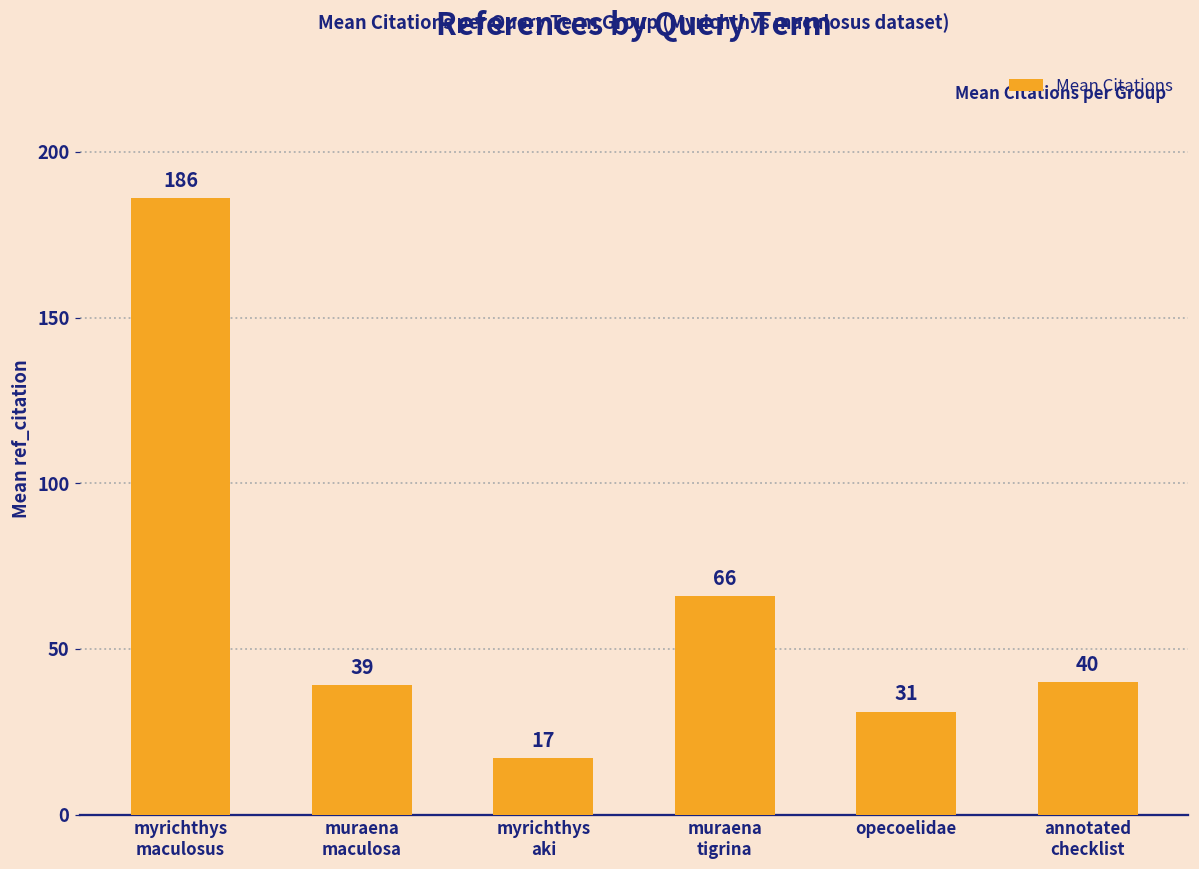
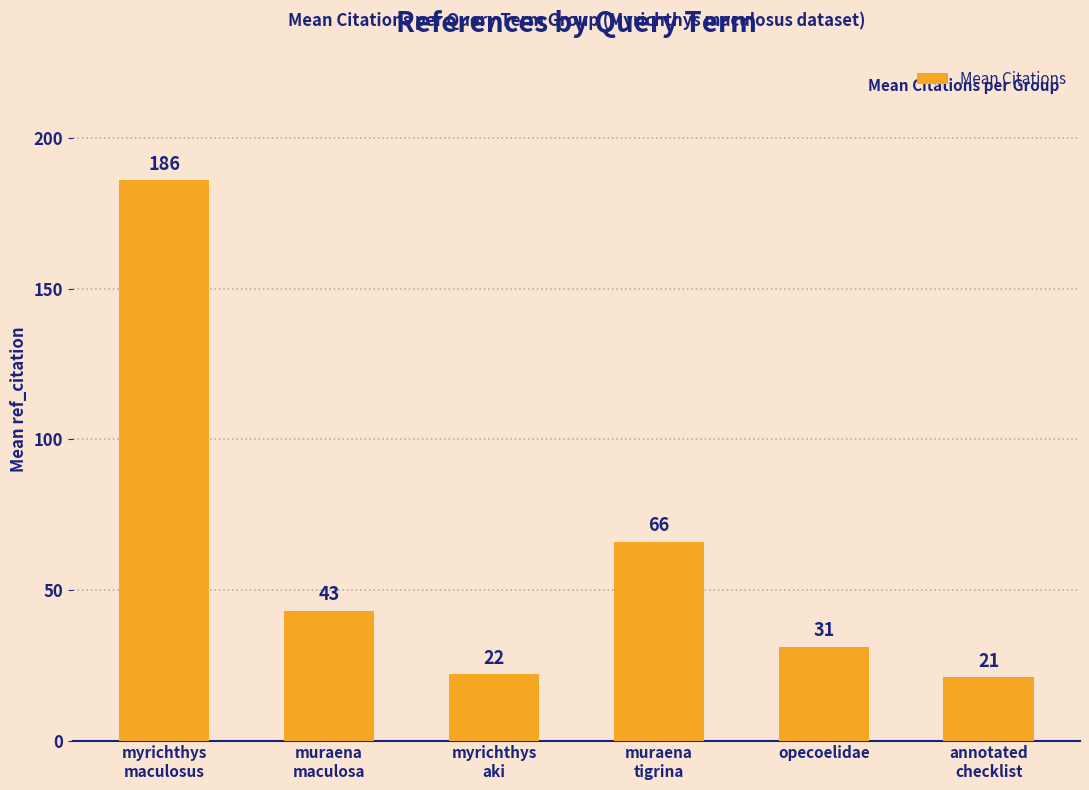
  {
    "myrichthys maculosus": 186,
-   "muraena maculosa": 39,
-   "myrichthys aki": 17,
+   "muraena maculosa": 43,
+   "myrichthys aki": 22,
    "muraena tigrina": 66,
    "opecoelidae": 31,
-   "annotated checklist": 40
+   "annotated checklist": 21
  }
